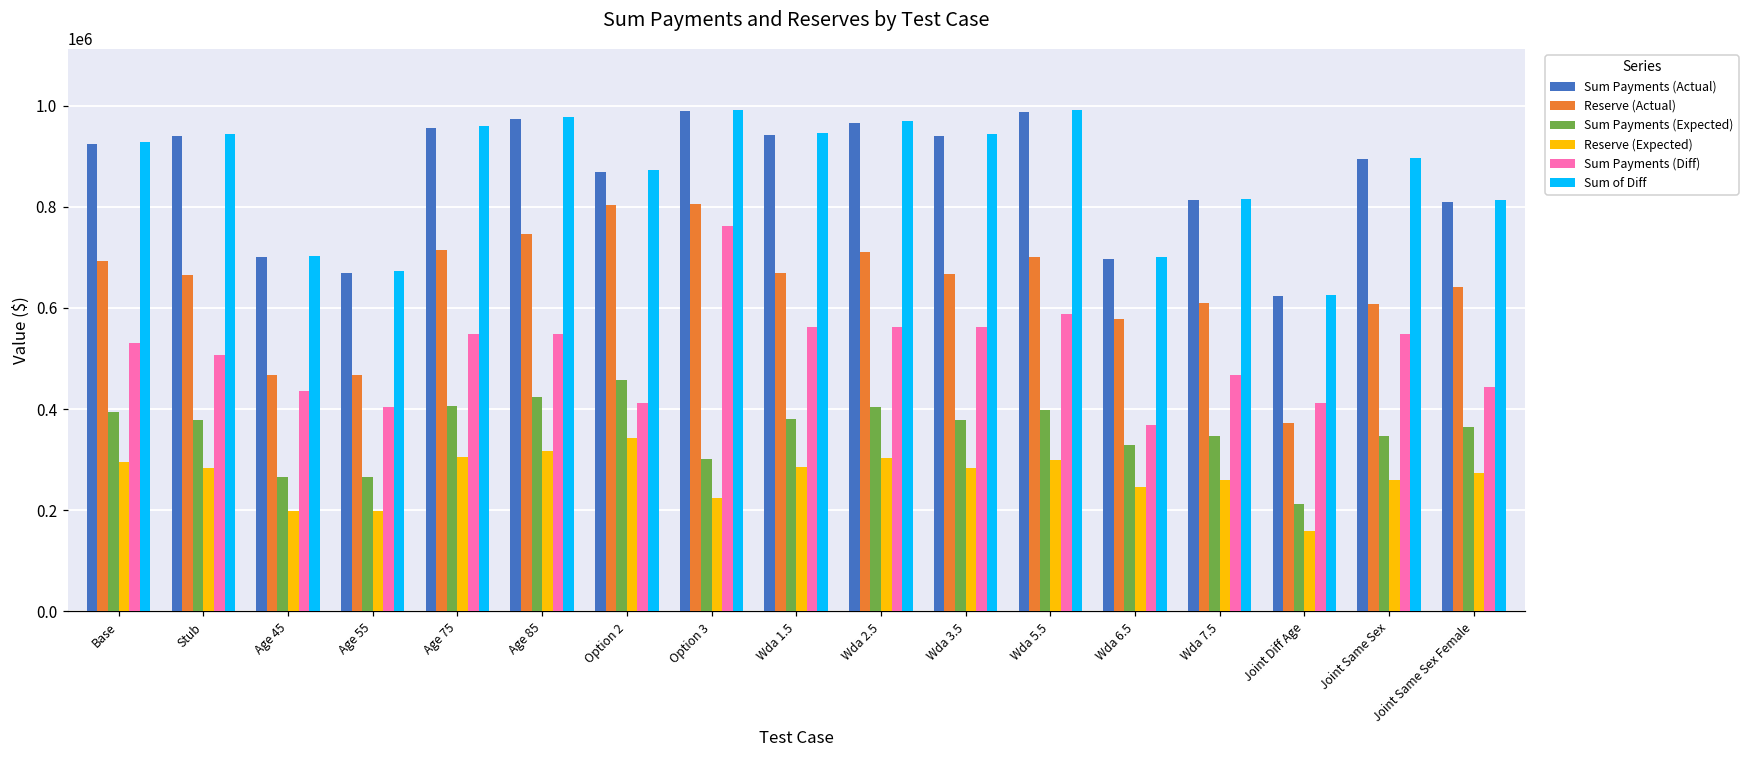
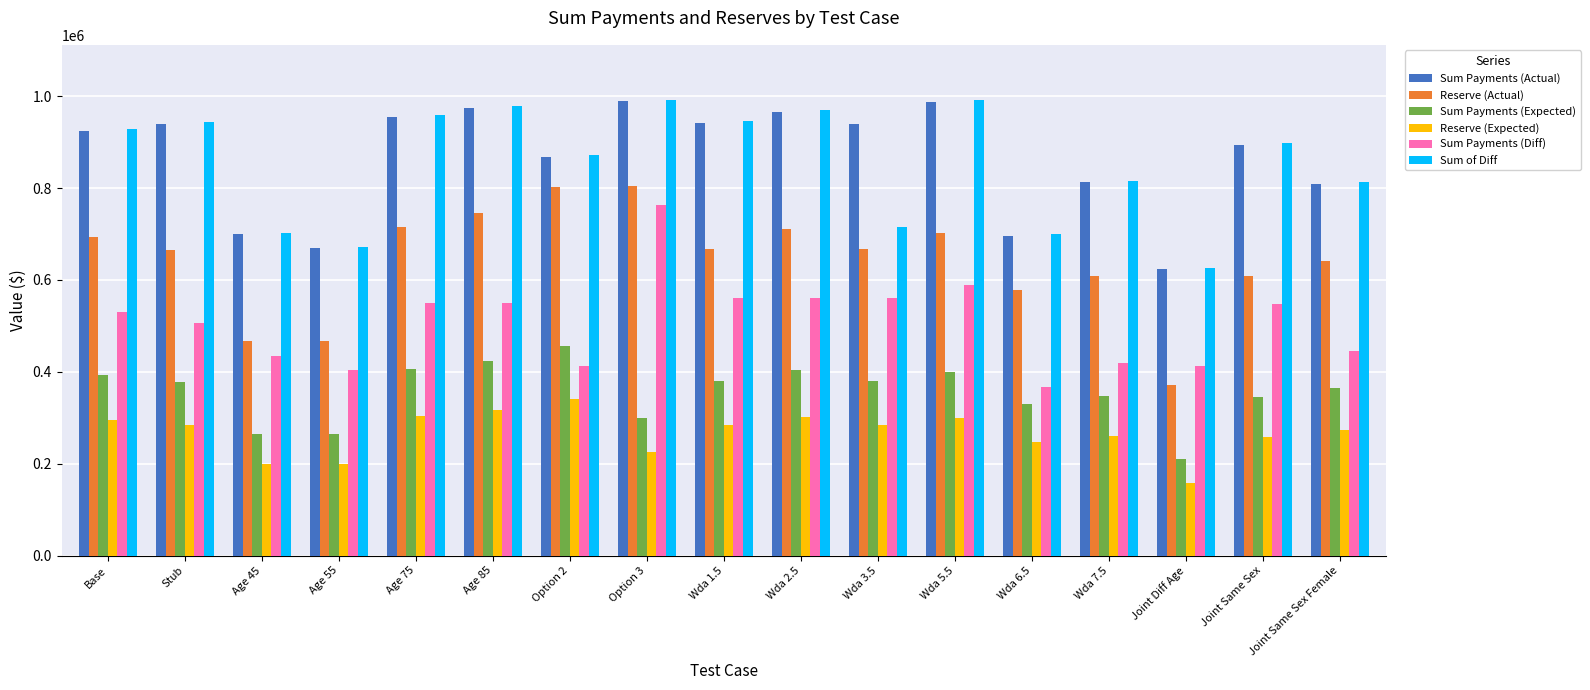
  {
    "Sum Payments (Actual)": {
      "Base": 920000,
      "Stub": 940000,
      "Age 45": 700000,
      "Age 55": 670000,
      "Age 75": 960000,
      "Age 85": 970000,
      "Option 2": 870000,
      "Option 3": 990000,
      "Wda 1.5": 940000,
      "Wda 2.5": 970000,
      "Wda 3.5": 940000,
      "Wda 5.5": 990000,
      "Wda 6.5": 700000,
      "Wda 7.5": 810000,
      "Joint Diff Age": 620000,
      "Joint Same Sex": 890000,
      "Joint Same Sex Female": 810000
    },
    "Reserve (Actual)": {
      "Base": 690000,
      "Stub": 670000,
      "Age 45": 470000,
      "Age 55": 470000,
      "Age 75": 710000,
      "Age 85": 750000,
      "Option 2": 800000,
      "Option 3": 810000,
      "Wda 1.5": 670000,
      "Wda 2.5": 710000,
      "Wda 3.5": 670000,
      "Wda 5.5": 700000,
      "Wda 6.5": 580000,
      "Wda 7.5": 610000,
      "Joint Diff Age": 370000,
      "Joint Same Sex": 610000,
      "Joint Same Sex Female": 640000
    },
    "Sum Payments (Expected)": {
      "Base": 390000,
      "Stub": 380000,
      "Age 45": 270000,
      "Age 55": 270000,
      "Age 75": 410000,
      "Age 85": 420000,
      "Option 2": 460000,
      "Option 3": 300000,
      "Wda 1.5": 380000,
      "Wda 2.5": 400000,
      "Wda 3.5": 380000,
      "Wda 5.5": 400000,
      "Wda 6.5": 330000,
      "Wda 7.5": 350000,
      "Joint Diff Age": 210000,
      "Joint Same Sex": 350000,
      "Joint Same Sex Female": 360000
    },
    "Reserve (Expected)": {
      "Base": 290000,
      "Stub": 280000,
      "Age 45": 200000,
      "Age 55": 200000,
      "Age 75": 300000,
      "Age 85": 320000,
      "Option 2": 340000,
      "Option 3": 220000,
      "Wda 1.5": 280000,
      "Wda 2.5": 300000,
      "Wda 3.5": 280000,
      "Wda 5.5": 300000,
      "Wda 6.5": 250000,
      "Wda 7.5": 260000,
      "Joint Diff Age": 160000,
      "Joint Same Sex": 260000,
      "Joint Same Sex Female": 270000
    },
    "Sum Payments (Diff)": {
      "Base": 530000,
      "Stub": 510000,
      "Age 45": 440000,
      "Age 55": 400000,
      "Age 75": 550000,
      "Age 85": 550000,
      "Option 2": 410000,
      "Option 3": 760000,
      "Wda 1.5": 560000,
      "Wda 2.5": 560000,
      "Wda 3.5": 560000,
      "Wda 5.5": 590000,
      "Wda 6.5": 370000,
-     "Wda 7.5": 470000,
+     "Wda 7.5": 420000,
      "Joint Diff Age": 410000,
      "Joint Same Sex": 550000,
      "Joint Same Sex Female": 440000
    },
    "Sum of Diff": {
      "Base": 930000,
      "Stub": 940000,
      "Age 45": 700000,
      "Age 55": 670000,
      "Age 75": 960000,
      "Age 85": 980000,
      "Option 2": 870000,
      "Option 3": 990000,
      "Wda 1.5": 950000,
      "Wda 2.5": 970000,
-     "Wda 3.5": 940000,
+     "Wda 3.5": 720000,
      "Wda 5.5": 990000,
      "Wda 6.5": 700000,
      "Wda 7.5": 820000,
      "Joint Diff Age": 630000,
      "Joint Same Sex": 900000,
      "Joint Same Sex Female": 810000
    }
  }
